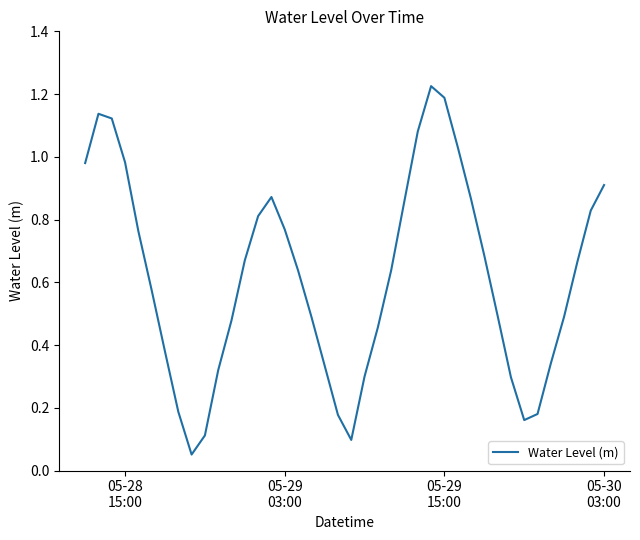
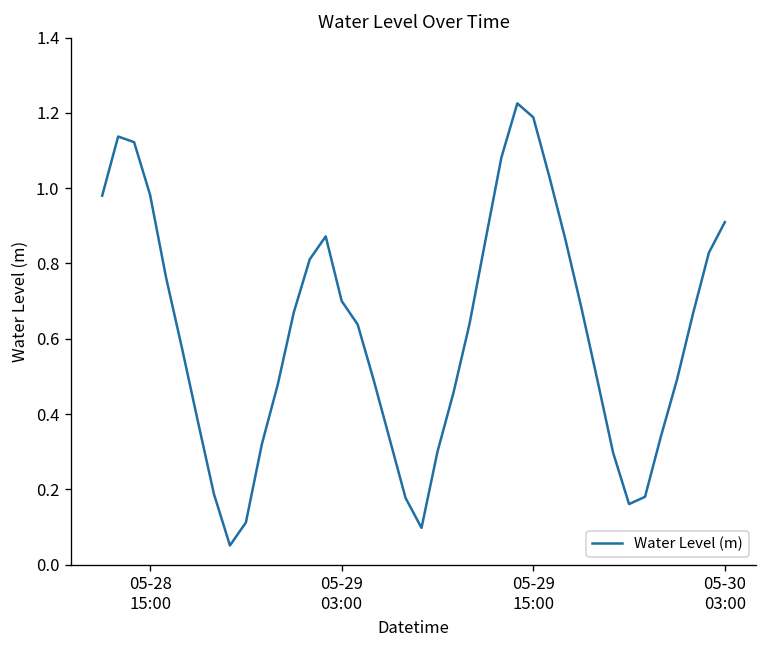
  {
    "05-28 15:00": 0.98,
-   "05-29 03:00": 0.77,
+   "05-29 03:00": 0.70,
    "05-29 15:00": 1.19,
    "05-30 03:00": 0.91
  }
